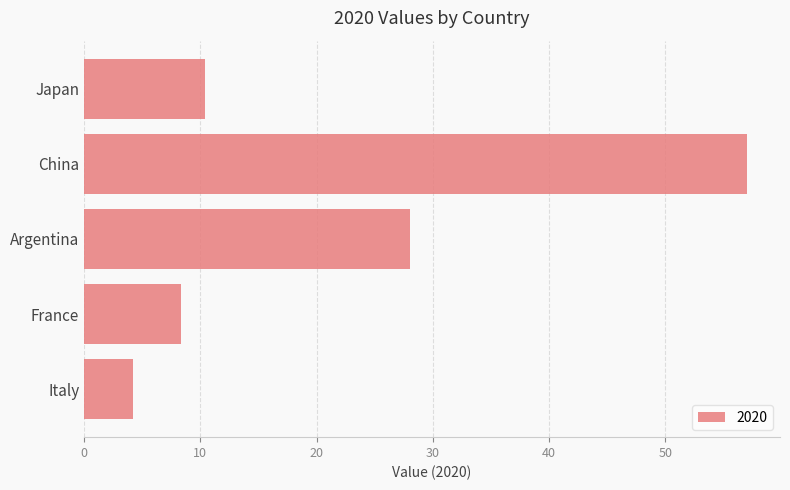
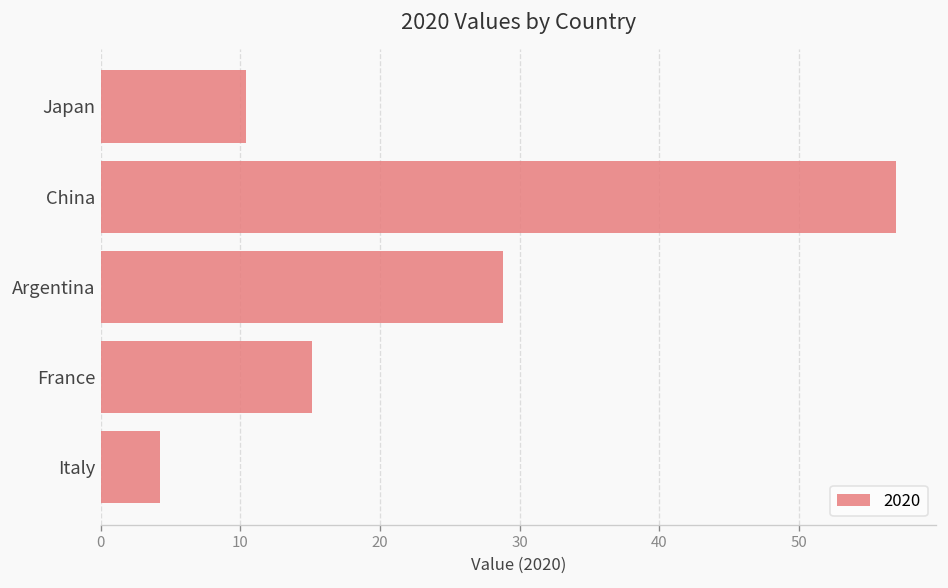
  {
    "Japan": 10.4,
    "China": 57.0,
-   "Argentina": 28.0,
-   "France": 8.3,
+   "Argentina": 28.8,
+   "France": 15.1,
    "Italy": 4.2
  }
